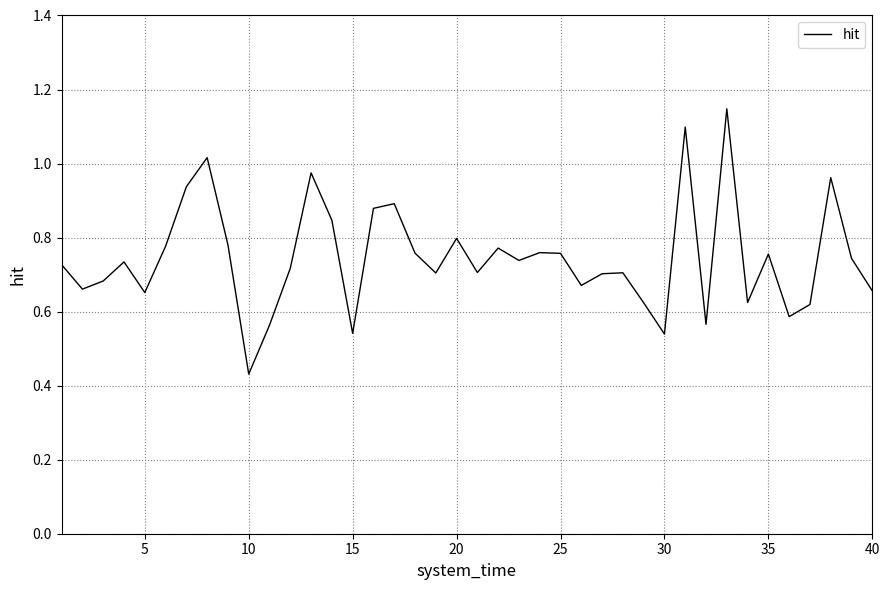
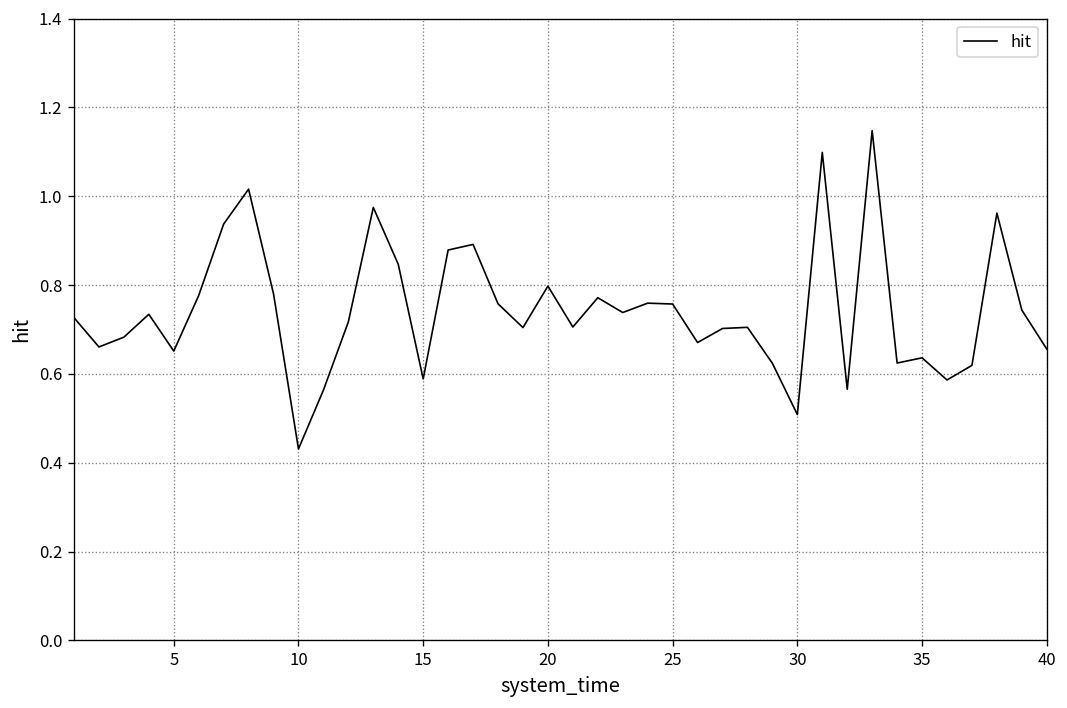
  {
    "5": 0.65,
    "10": 0.43,
-   "15": 0.54,
+   "15": 0.59,
    "20": 0.80,
    "25": 0.76,
-   "30": 0.54,
-   "35": 0.76,
+   "30": 0.51,
+   "35": 0.64,
    "40": 0.66
  }
